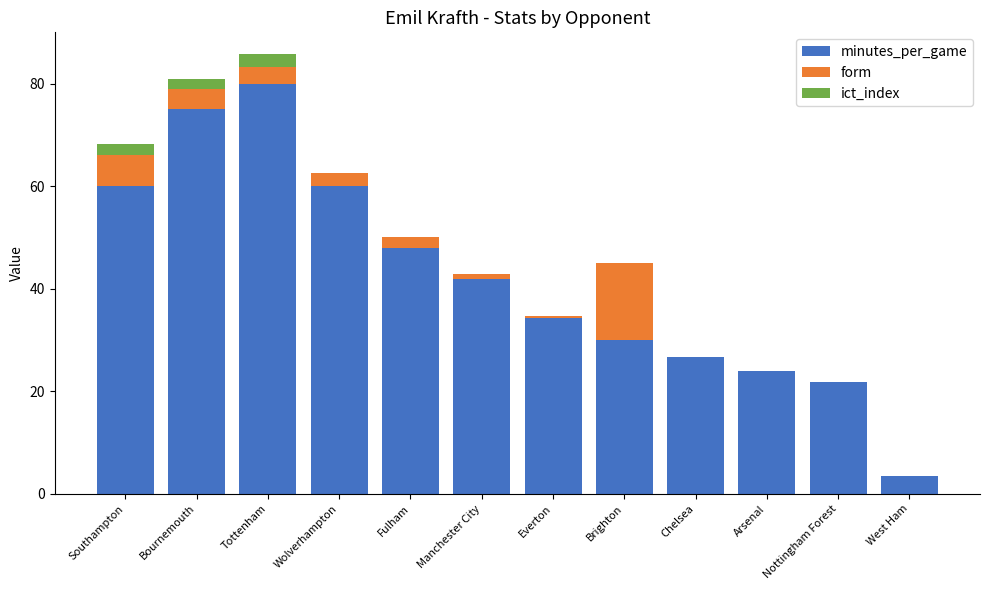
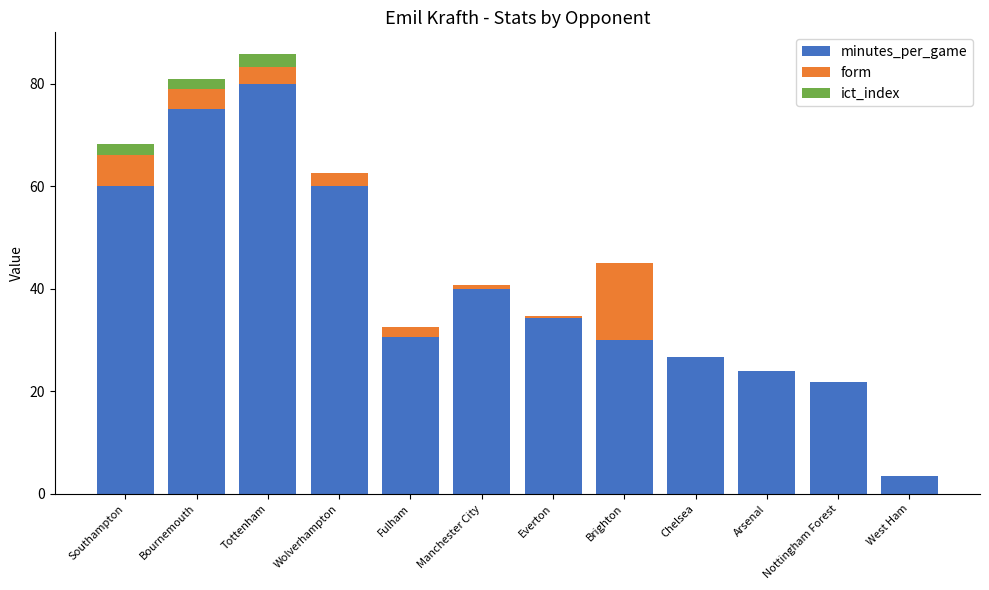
  {
    "minutes_per_game": {
      "Southampton": 60,
      "Bournemouth": 75,
      "Tottenham": 80,
      "Wolverhampton": 60,
-     "Fulham": 48,
-     "Manchester City": 42,
+     "Fulham": 31,
+     "Manchester City": 40,
      "Everton": 34,
      "Brighton": 30,
      "Chelsea": 27,
      "Arsenal": 24,
      "Nottingham Forest": 22,
      "West Ham": 3
    },
    "form": {
      "Southampton": 6,
      "Bournemouth": 4,
      "Tottenham": 3,
      "Wolverhampton": 3,
      "Fulham": 2,
      "Manchester City": 1,
      "Brighton": 15,
      "Chelsea": 0,
      "Arsenal": 0,
      "Nottingham Forest": 0,
      "West Ham": 0
    },
    "ict_index": {
      "Southampton": 2,
      "Bournemouth": 2,
      "Tottenham": 2,
      "Wolverhampton": 0,
      "Fulham": 0,
      "Manchester City": 0,
      "Everton": 0,
      "Brighton": 0,
      "Chelsea": 0,
      "Arsenal": 0,
      "Nottingham Forest": 0,
      "West Ham": 0
    }
  }
